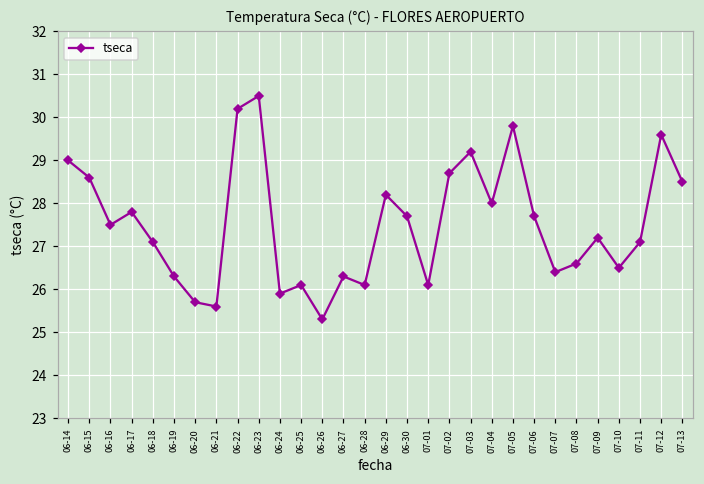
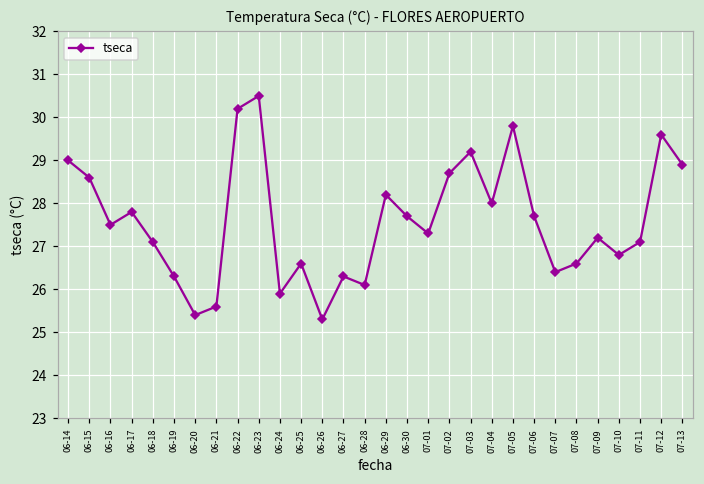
  {
    "06-14": 29.0,
    "06-15": 28.6,
    "06-16": 27.5,
    "06-17": 27.8,
    "06-18": 27.1,
    "06-19": 26.3,
-   "06-20": 25.7,
+   "06-20": 25.4,
    "06-21": 25.6,
    "06-22": 30.2,
    "06-23": 30.5,
    "06-24": 25.9,
-   "06-25": 26.1,
+   "06-25": 26.6,
    "06-26": 25.3,
    "06-27": 26.3,
    "06-28": 26.1,
    "06-29": 28.2,
    "06-30": 27.7,
-   "07-01": 26.1,
+   "07-01": 27.3,
    "07-02": 28.7,
    "07-03": 29.2,
    "07-04": 28.0,
    "07-05": 29.8,
    "07-06": 27.7,
    "07-07": 26.4,
    "07-08": 26.6,
    "07-09": 27.2,
-   "07-10": 26.5,
+   "07-10": 26.8,
    "07-11": 27.1,
    "07-12": 29.6,
-   "07-13": 28.5
+   "07-13": 28.9
  }
